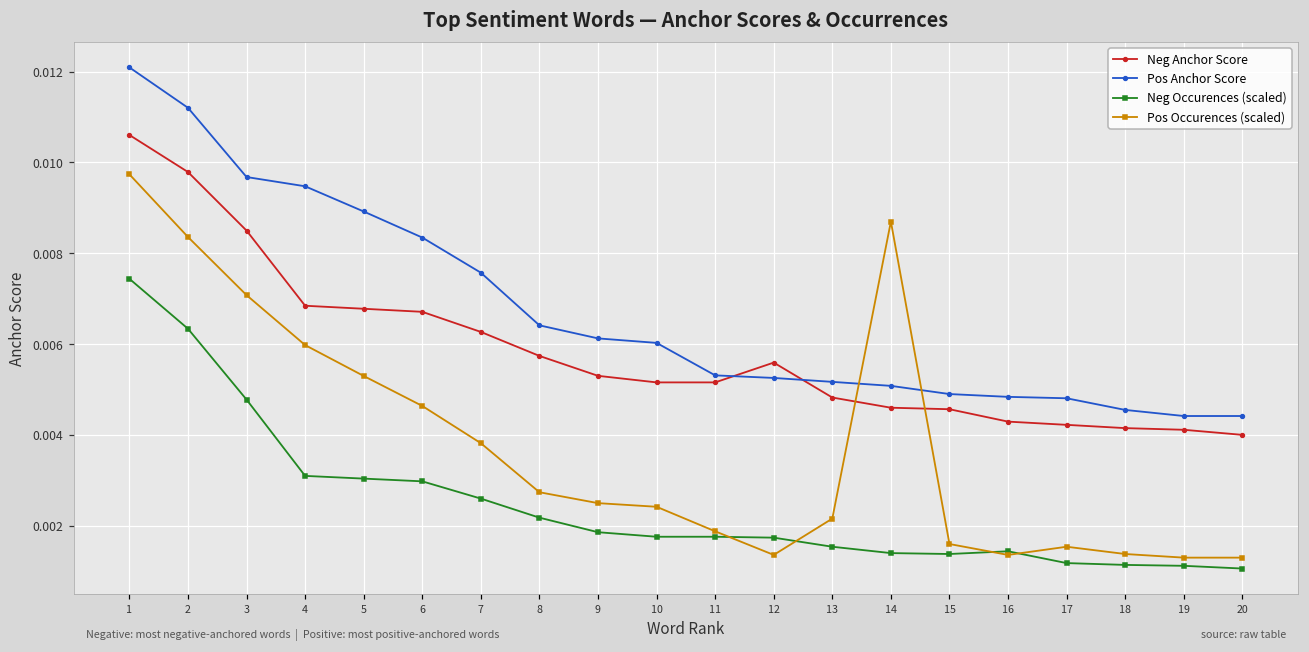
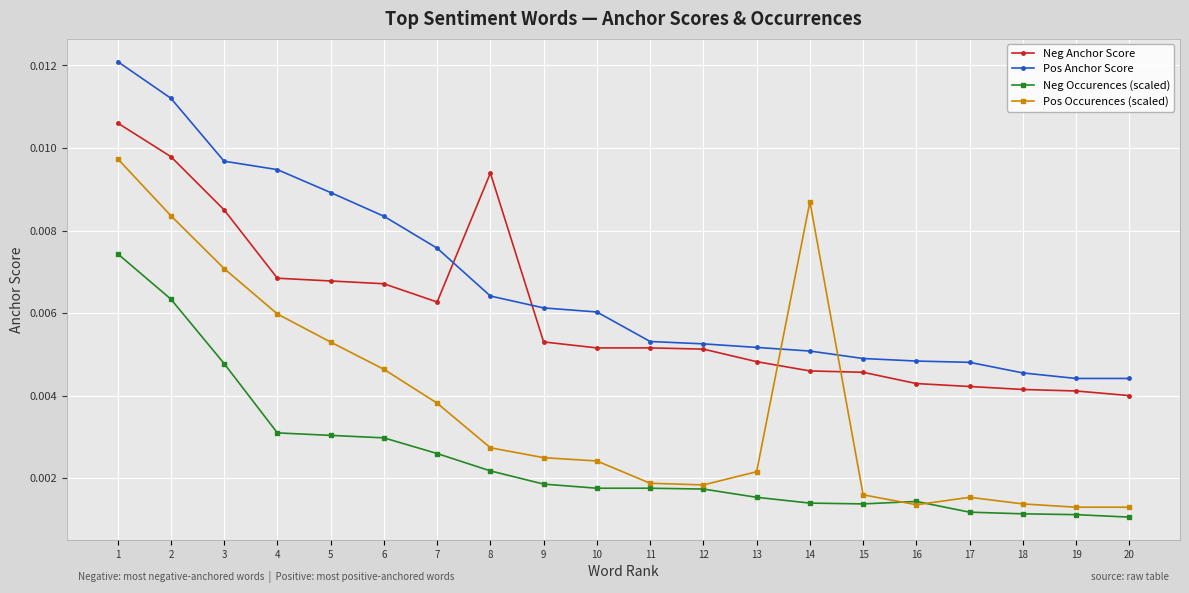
  {
    "Neg Anchor Score": {
      "1": 0.0106,
      "2": 0.0098,
      "3": 0.0085,
      "4": 0.0068,
      "5": 0.0068,
      "6": 0.0067,
      "7": 0.0063,
-     "8": 0.0057,
+     "8": 0.0094,
      "9": 0.0053,
      "10": 0.0052,
      "11": 0.0052,
-     "12": 0.0056,
+     "12": 0.0051,
      "13": 0.0048,
      "14": 0.0046,
      "15": 0.0046,
      "16": 0.0043,
      "17": 0.0042,
      "18": 0.0042,
      "19": 0.0041,
      "20": 0.0040
    },
    "Pos Anchor Score": {
      "1": 0.0121,
      "2": 0.0112,
      "3": 0.0097,
      "4": 0.0095,
      "5": 0.0089,
      "6": 0.0083,
      "7": 0.0076,
      "8": 0.0064,
      "9": 0.0061,
      "10": 0.0060,
      "11": 0.0053,
      "12": 0.0053,
      "13": 0.0052,
      "14": 0.0051,
      "15": 0.0049,
      "16": 0.0048,
      "17": 0.0048,
      "18": 0.0046,
      "19": 0.0044,
      "20": 0.0044
    },
    "Neg Occurences (scaled)": {
      "1": 0.0074,
      "2": 0.0063,
      "3": 0.0048,
      "4": 0.0031,
      "5": 0.0030,
      "6": 0.0030,
      "7": 0.0026,
      "8": 0.0022,
      "9": 0.0019,
      "10": 0.0018,
      "11": 0.0018,
      "12": 0.0017,
      "13": 0.0015,
      "14": 0.0014,
      "15": 0.0014,
      "16": 0.0014,
      "17": 0.0012,
      "18": 0.0011,
      "19": 0.0011,
      "20": 0.0011
    },
    "Pos Occurences (scaled)": {
      "1": 0.0097,
      "2": 0.0084,
      "3": 0.0071,
      "4": 0.0060,
      "5": 0.0053,
      "6": 0.0046,
      "7": 0.0038,
      "8": 0.0027,
      "9": 0.0025,
      "10": 0.0024,
      "11": 0.0019,
-     "12": 0.0014,
+     "12": 0.0018,
      "13": 0.0022,
      "14": 0.0087,
      "15": 0.0016,
      "16": 0.0014,
      "17": 0.0015,
      "18": 0.0014,
      "19": 0.0013,
      "20": 0.0013
    }
  }
